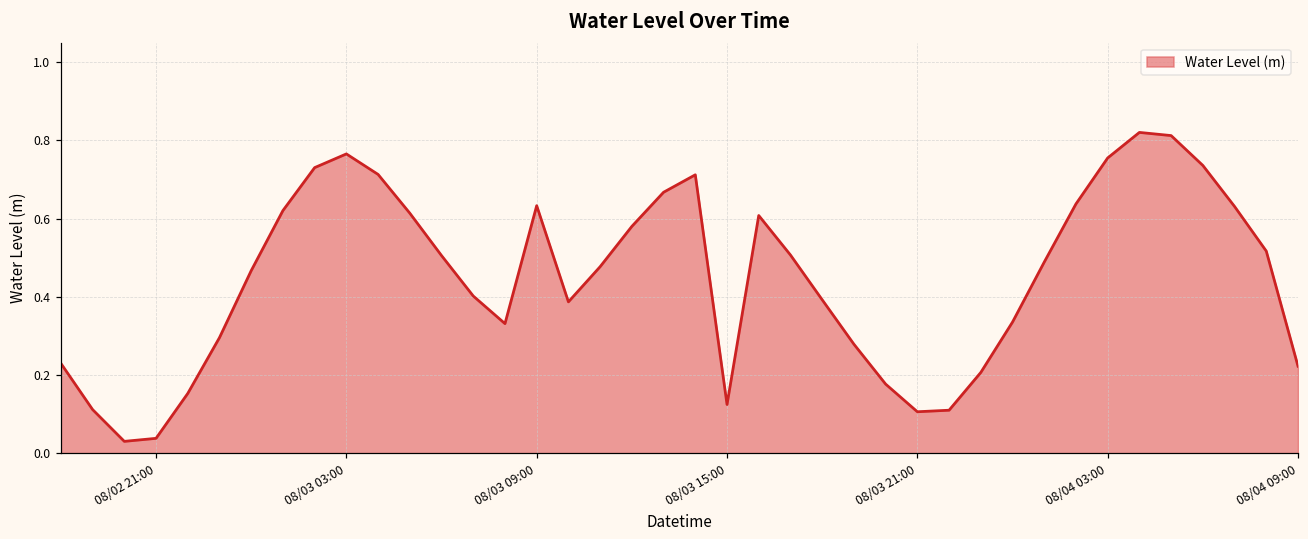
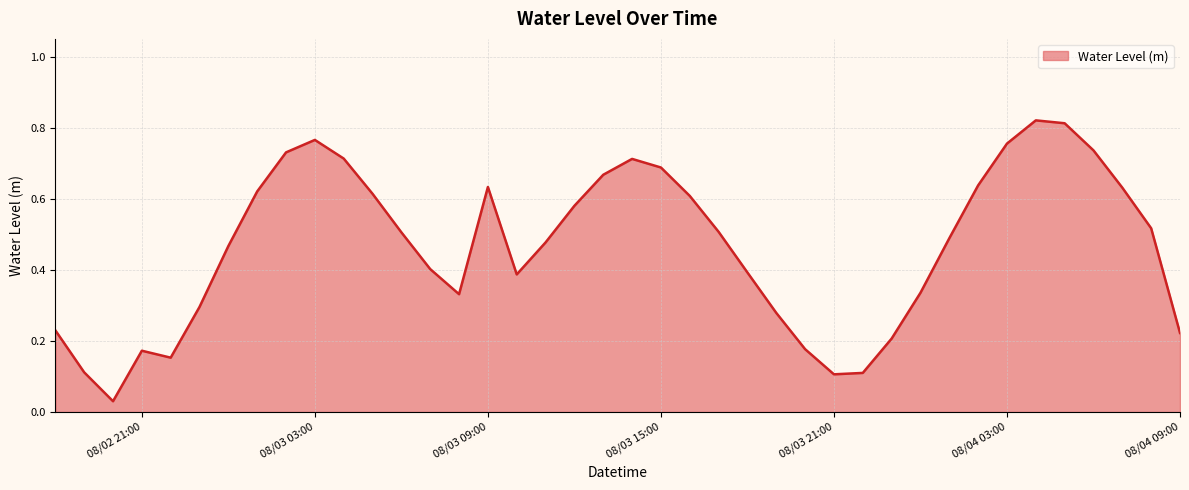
  {
-   "08/02 21:00": 0.04,
+   "08/02 21:00": 0.17,
    "08/03 03:00": 0.77,
    "08/03 09:00": 0.63,
-   "08/03 15:00": 0.12,
+   "08/03 15:00": 0.69,
    "08/03 21:00": 0.11,
    "08/04 03:00": 0.76,
    "08/04 09:00": 0.22
  }
